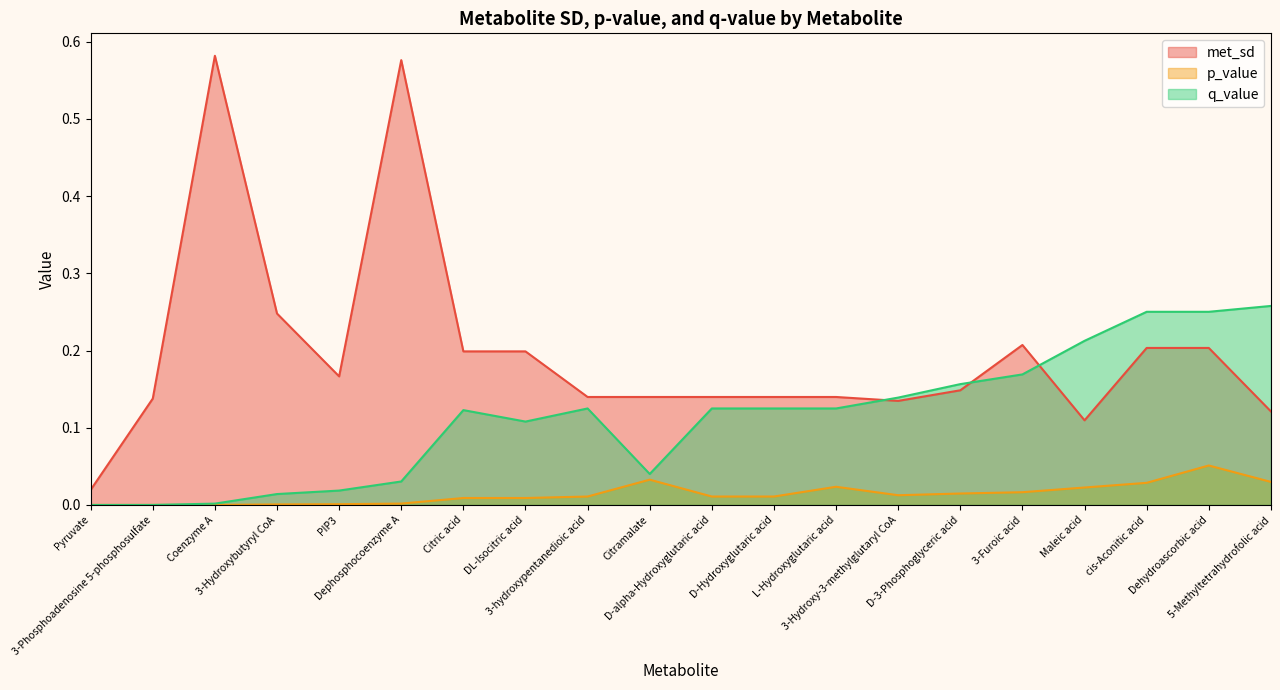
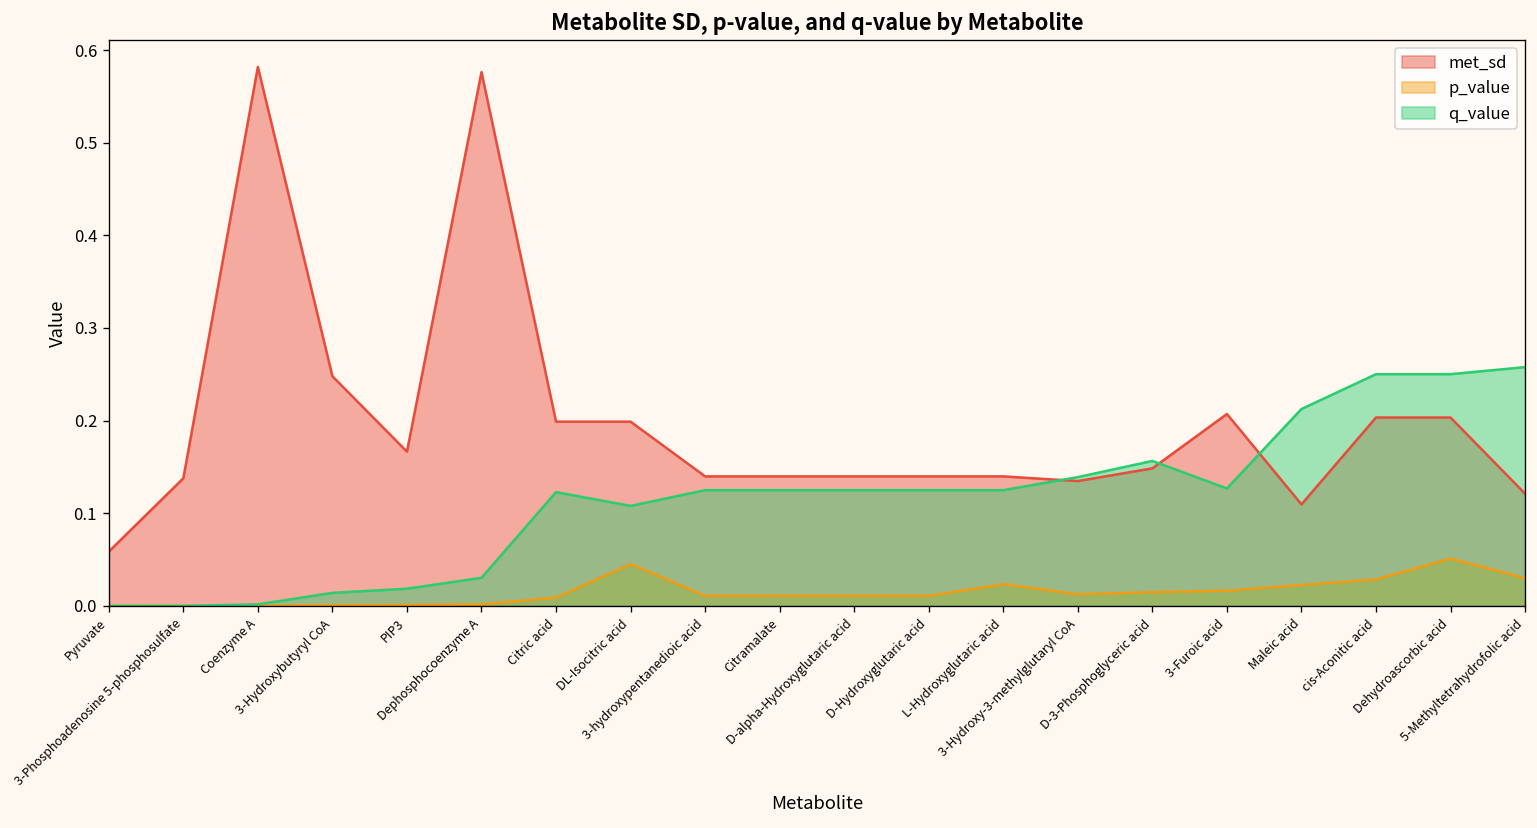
  {
    "met_sd": {
-     "Pyruvate": 0.02,
+     "Pyruvate": 0.06,
      "3-Phosphoadenosine 5-phosphosulfate": 0.14,
      "Coenzyme A": 0.58,
      "3-Hydroxybutyryl CoA": 0.25,
      "PIP3": 0.17,
      "Dephosphocoenzyme A": 0.58,
      "Citric acid": 0.20,
      "DL-Isocitric acid": 0.20,
      "3-hydroxypentanedioic acid": 0.14,
      "Citramalate": 0.14,
      "D-alpha-Hydroxyglutaric acid": 0.14,
      "D-Hydroxyglutaric acid": 0.14,
      "L-Hydroxyglutaric acid": 0.14,
      "3-Hydroxy-3-methylglutaryl CoA": 0.13,
      "D-3-Phosphoglyceric acid": 0.15,
      "3-Furoic acid": 0.21,
      "Maleic acid": 0.11,
      "cis-Aconitic acid": 0.20,
      "Dehydroascorbic acid": 0.20,
      "5-Methyltetrahydrofolic acid": 0.12
    },
    "p_value": {
      "3-Hydroxybutyryl CoA": 0.00,
      "PIP3": 0.00,
      "Dephosphocoenzyme A": 0.00,
      "Citric acid": 0.01,
-     "DL-Isocitric acid": 0.01,
+     "DL-Isocitric acid": 0.05,
      "3-hydroxypentanedioic acid": 0.01,
-     "Citramalate": 0.03,
+     "Citramalate": 0.01,
      "D-alpha-Hydroxyglutaric acid": 0.01,
      "D-Hydroxyglutaric acid": 0.01,
      "L-Hydroxyglutaric acid": 0.02,
      "3-Hydroxy-3-methylglutaryl CoA": 0.01,
      "D-3-Phosphoglyceric acid": 0.01,
      "3-Furoic acid": 0.02,
      "Maleic acid": 0.02,
      "cis-Aconitic acid": 0.03,
      "Dehydroascorbic acid": 0.05,
      "5-Methyltetrahydrofolic acid": 0.03
    },
    "q_value": {
      "3-Hydroxybutyryl CoA": 0.01,
      "PIP3": 0.02,
      "Dephosphocoenzyme A": 0.03,
      "Citric acid": 0.12,
      "DL-Isocitric acid": 0.11,
      "3-hydroxypentanedioic acid": 0.12,
-     "Citramalate": 0.04,
+     "Citramalate": 0.12,
      "D-alpha-Hydroxyglutaric acid": 0.12,
      "D-Hydroxyglutaric acid": 0.12,
      "L-Hydroxyglutaric acid": 0.12,
      "3-Hydroxy-3-methylglutaryl CoA": 0.14,
      "D-3-Phosphoglyceric acid": 0.16,
-     "3-Furoic acid": 0.17,
+     "3-Furoic acid": 0.13,
      "Maleic acid": 0.21,
      "cis-Aconitic acid": 0.25,
      "Dehydroascorbic acid": 0.25,
      "5-Methyltetrahydrofolic acid": 0.26
    }
  }
